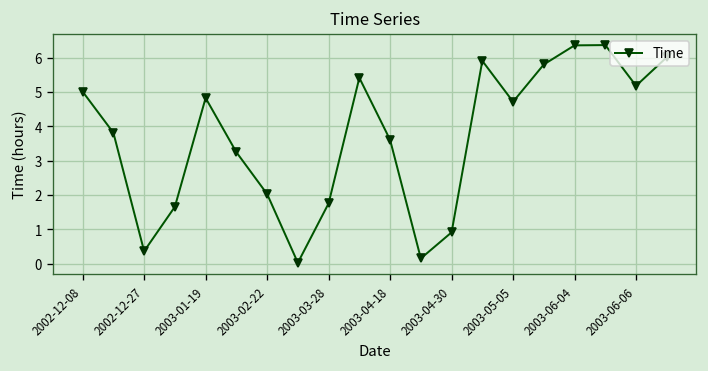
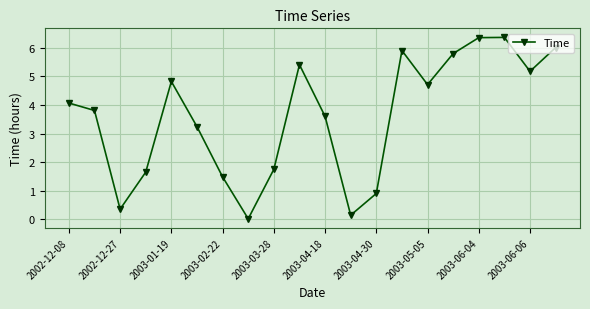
  {
-   "2002-12-08": 5.0,
+   "2002-12-08": 4.1,
    "2002-12-27": 0.4,
    "2003-01-19": 4.8,
-   "2003-02-22": 2.0,
+   "2003-02-22": 1.5,
    "2003-03-28": 1.8,
    "2003-04-18": 3.6,
    "2003-04-30": 0.9,
    "2003-05-05": 4.7,
    "2003-06-04": 6.4,
    "2003-06-06": 5.2
  }
